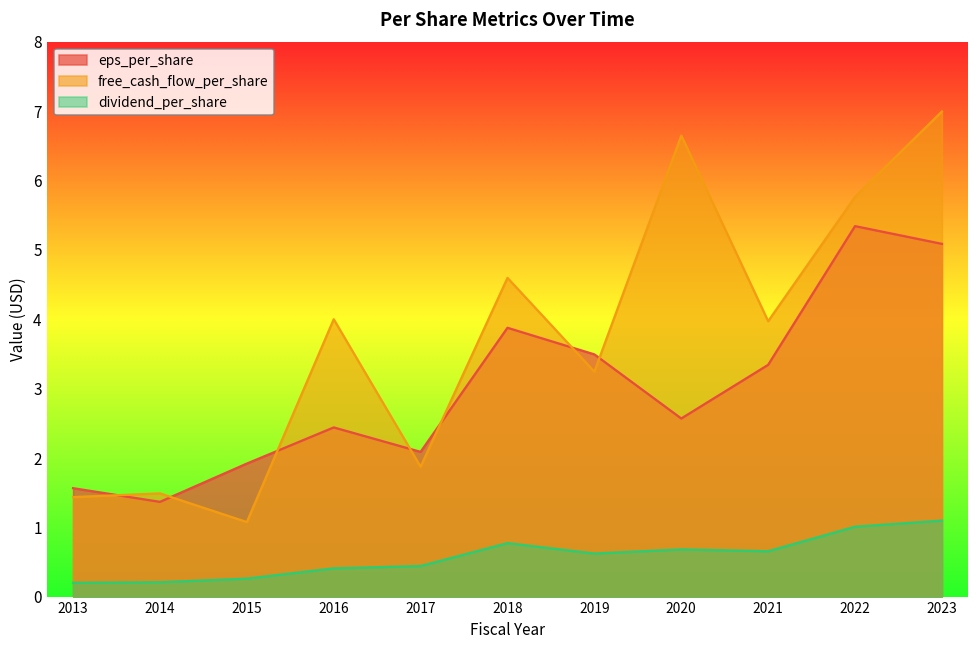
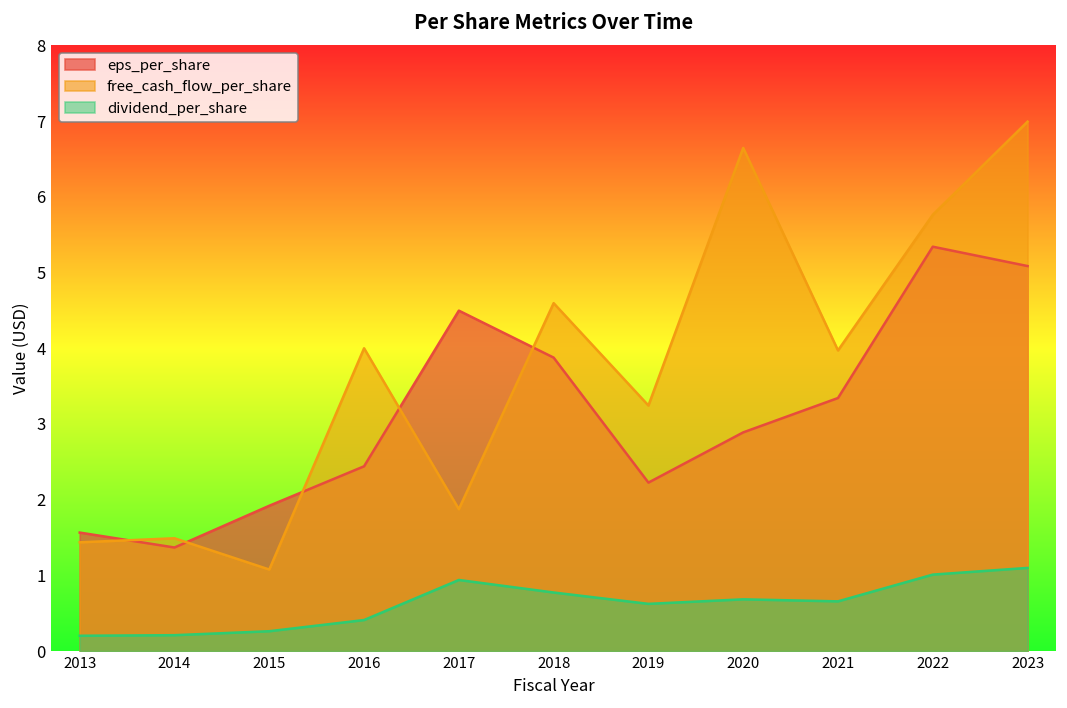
  {
    "eps_per_share": {
      "2013": 1.6,
      "2014": 1.4,
      "2015": 1.9,
      "2016": 2.4,
-     "2017": 2.1,
+     "2017": 4.5,
      "2018": 3.9,
-     "2019": 3.5,
-     "2020": 2.6,
+     "2019": 2.2,
+     "2020": 2.9,
      "2021": 3.3,
      "2022": 5.3,
      "2023": 5.1
    },
    "free_cash_flow_per_share": {
      "2013": 1.4,
      "2014": 1.5,
      "2015": 1.1,
      "2016": 4.0,
      "2017": 1.9,
      "2018": 4.6,
      "2019": 3.2,
      "2020": 6.6,
      "2021": 4.0,
      "2022": 5.8,
      "2023": 7.0
    },
    "dividend_per_share": {
      "2013": 0.2,
      "2014": 0.2,
      "2015": 0.3,
      "2016": 0.4,
-     "2017": 0.4,
+     "2017": 0.9,
      "2018": 0.8,
      "2019": 0.6,
      "2020": 0.7,
      "2021": 0.7,
      "2022": 1.0,
      "2023": 1.1
    }
  }
